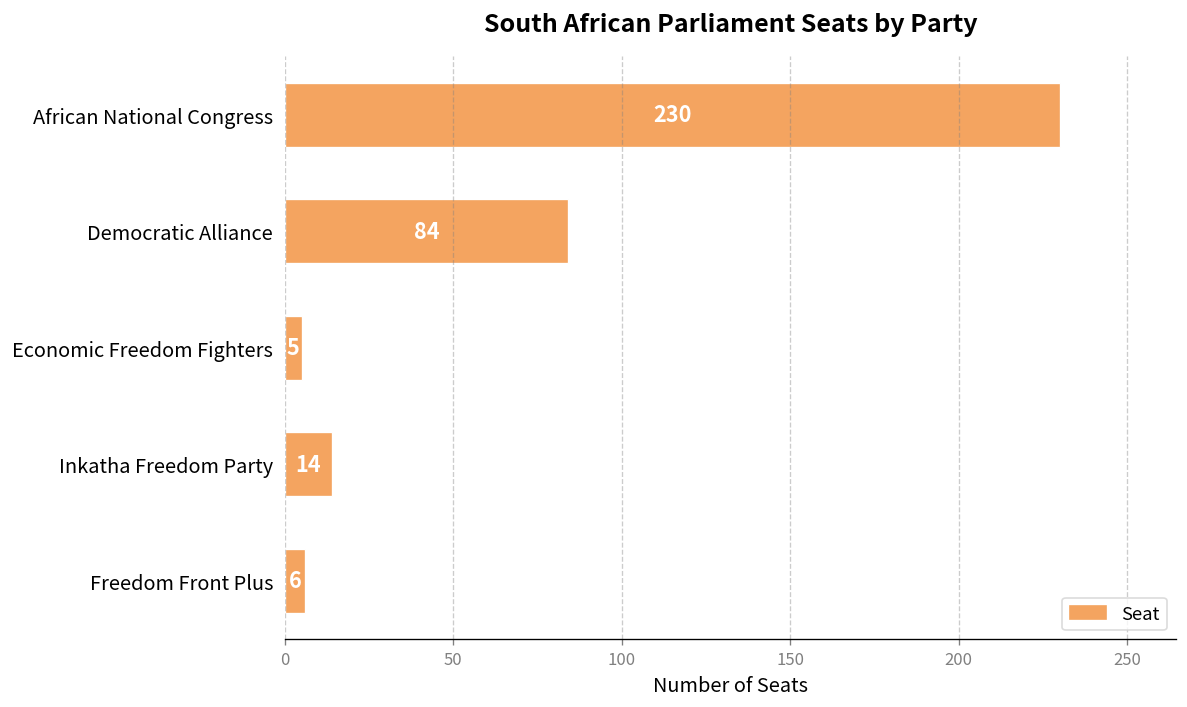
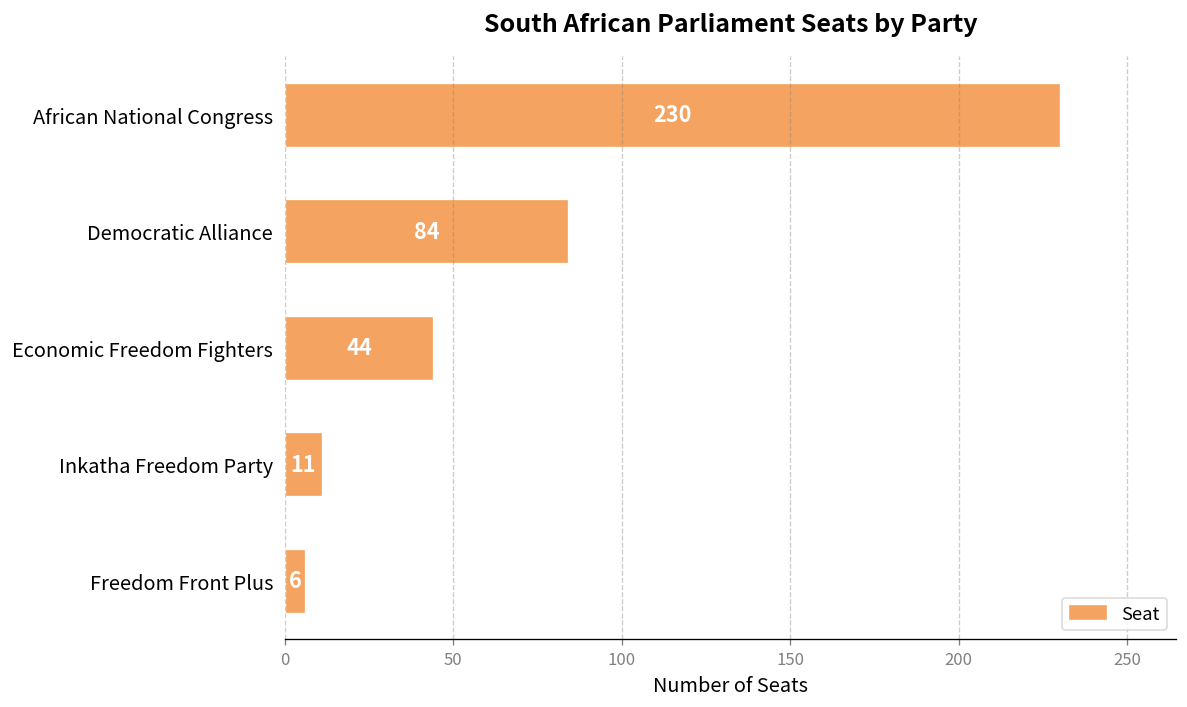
  {
    "African National Congress": 230,
    "Democratic Alliance": 84,
-   "Economic Freedom Fighters": 5,
-   "Inkatha Freedom Party": 14,
+   "Economic Freedom Fighters": 44,
+   "Inkatha Freedom Party": 11,
    "Freedom Front Plus": 6
  }
